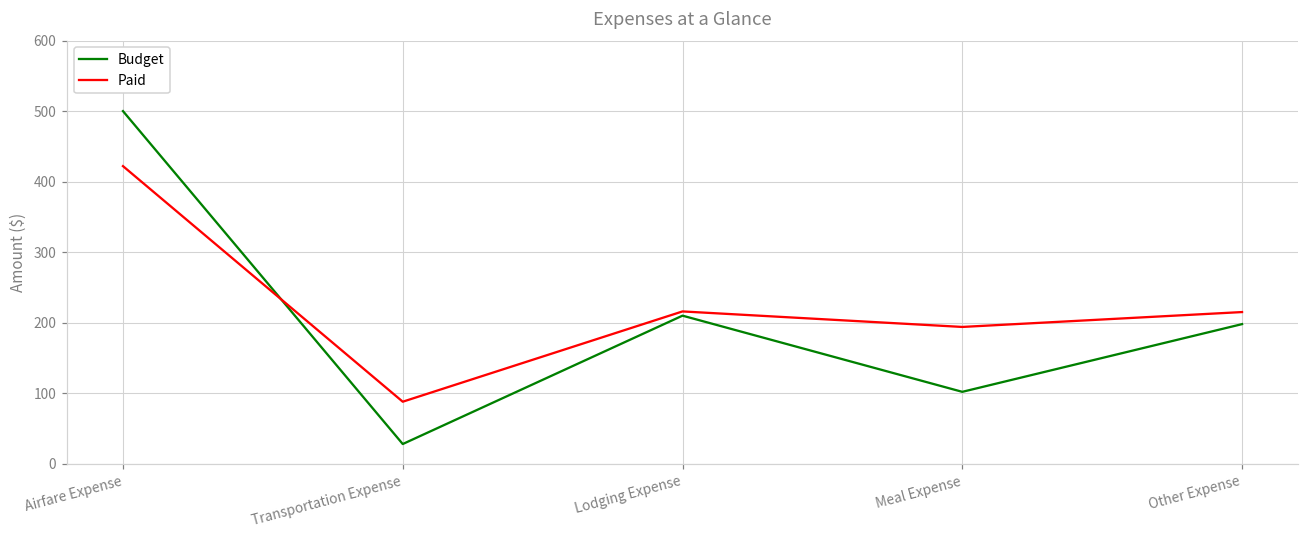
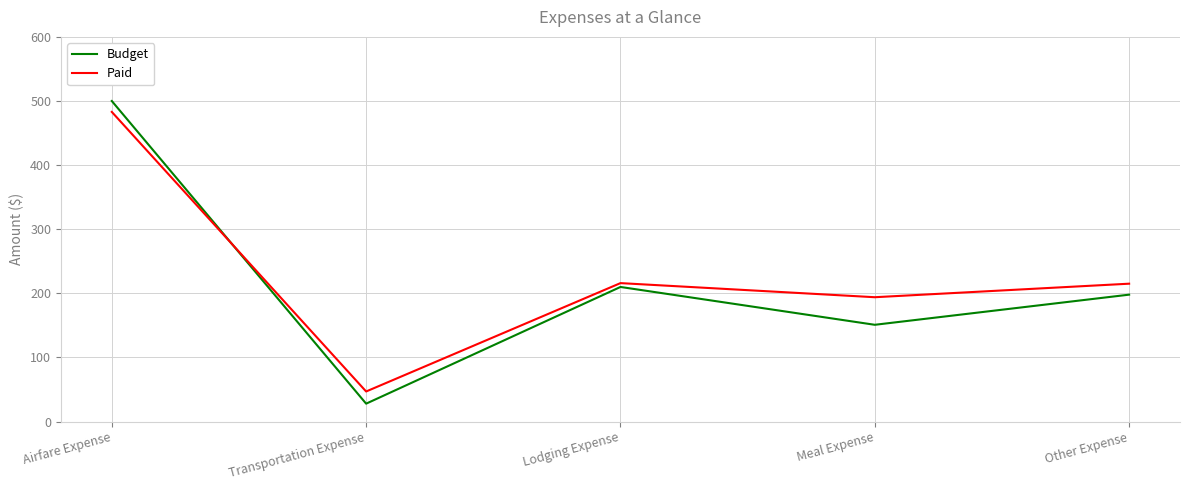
  {
    "Budget": {
      "Airfare Expense": 500,
      "Transportation Expense": 30,
      "Lodging Expense": 210,
-     "Meal Expense": 100,
+     "Meal Expense": 150,
      "Other Expense": 200
    },
    "Paid": {
-     "Airfare Expense": 420,
-     "Transportation Expense": 90,
+     "Airfare Expense": 480,
+     "Transportation Expense": 50,
      "Lodging Expense": 220,
      "Meal Expense": 190,
      "Other Expense": 220
    }
  }
